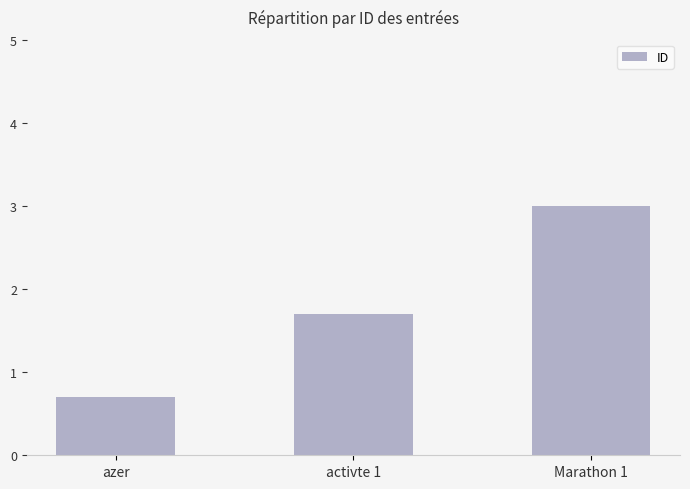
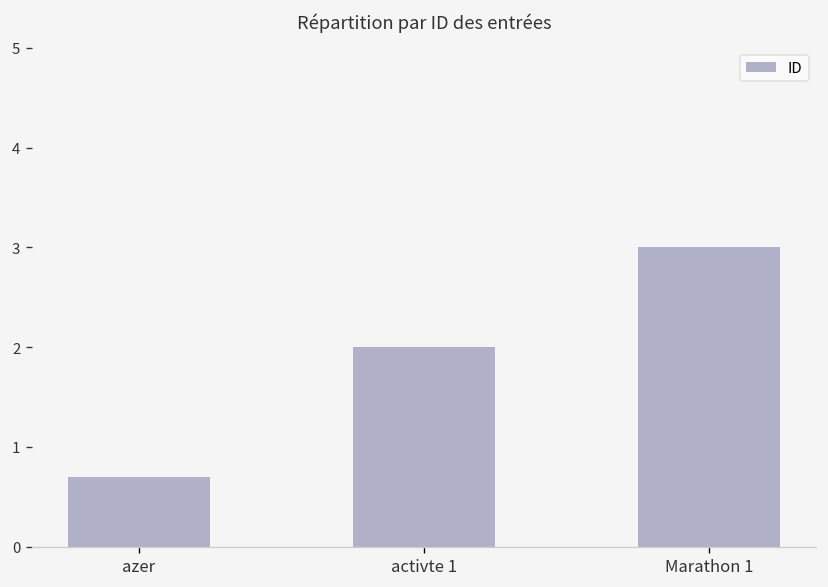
  {
    "azer": 0.7,
-   "activte 1": 1.7,
+   "activte 1": 2.0,
    "Marathon 1": 3.0
  }
